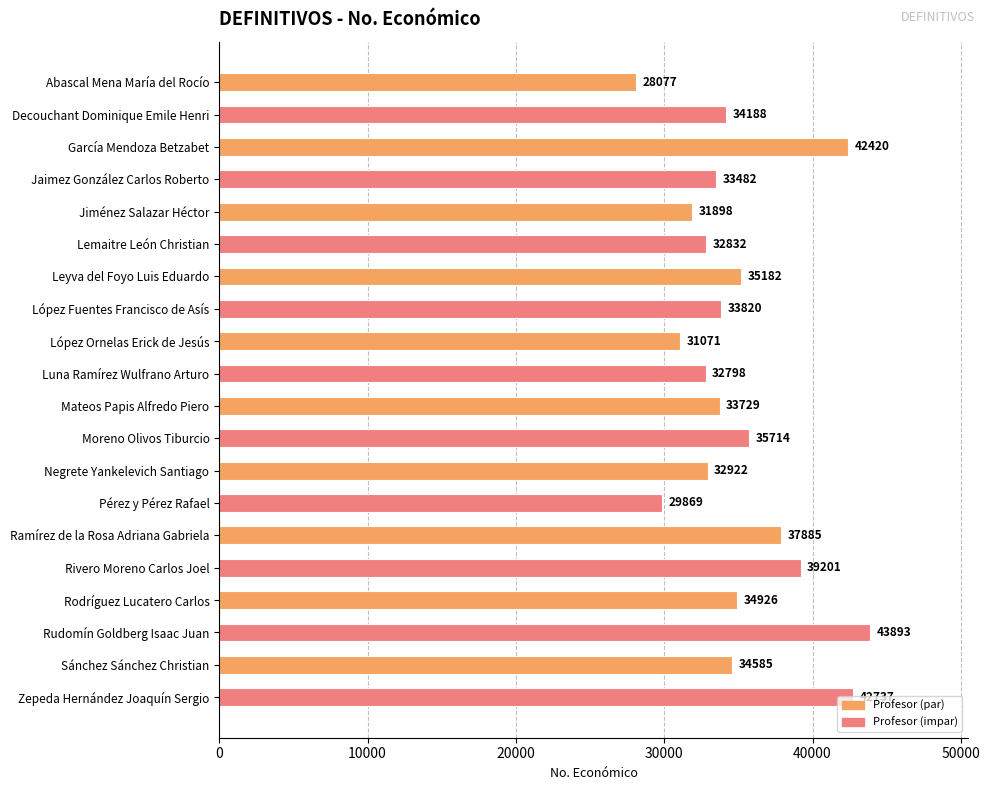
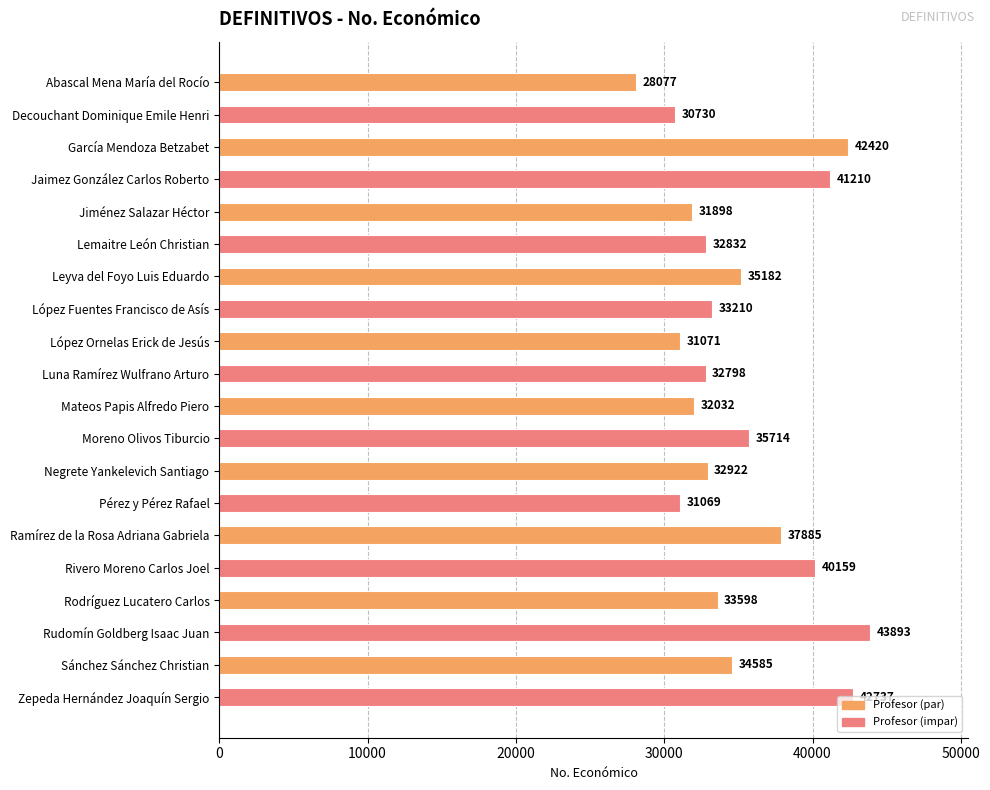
  {
    "Abascal Mena María del Rocío": 28077,
-   "Decouchant Dominique Emile Henri": 34188,
+   "Decouchant Dominique Emile Henri": 30730,
    "García Mendoza Betzabet": 42420,
-   "Jaimez González Carlos Roberto": 33482,
+   "Jaimez González Carlos Roberto": 41210,
    "Jiménez Salazar Héctor": 31898,
    "Lemaitre León Christian": 32832,
    "Leyva del Foyo Luis Eduardo": 35182,
-   "López Fuentes Francisco de Asís": 33820,
+   "López Fuentes Francisco de Asís": 33210,
    "López Ornelas Erick de Jesús": 31071,
    "Luna Ramírez Wulfrano Arturo": 32798,
-   "Mateos Papis Alfredo Piero": 33729,
+   "Mateos Papis Alfredo Piero": 32032,
    "Moreno Olivos Tiburcio": 35714,
    "Negrete Yankelevich Santiago": 32922,
-   "Pérez y Pérez Rafael": 29869,
+   "Pérez y Pérez Rafael": 31069,
    "Ramírez de la Rosa Adriana Gabriela": 37885,
-   "Rivero Moreno Carlos Joel": 39201,
-   "Rodríguez Lucatero Carlos": 34926,
+   "Rivero Moreno Carlos Joel": 40159,
+   "Rodríguez Lucatero Carlos": 33598,
    "Rudomín Goldberg Isaac Juan": 43893,
    "Sánchez Sánchez Christian": 34585
  }
